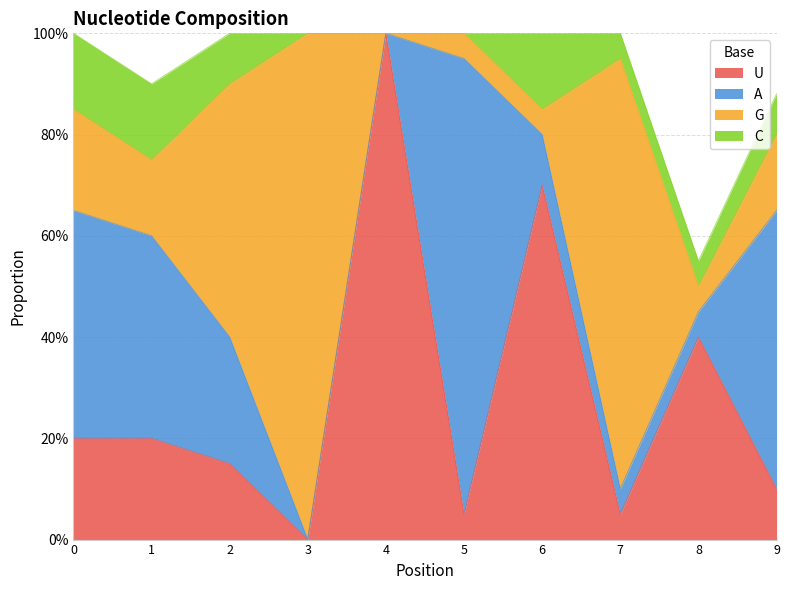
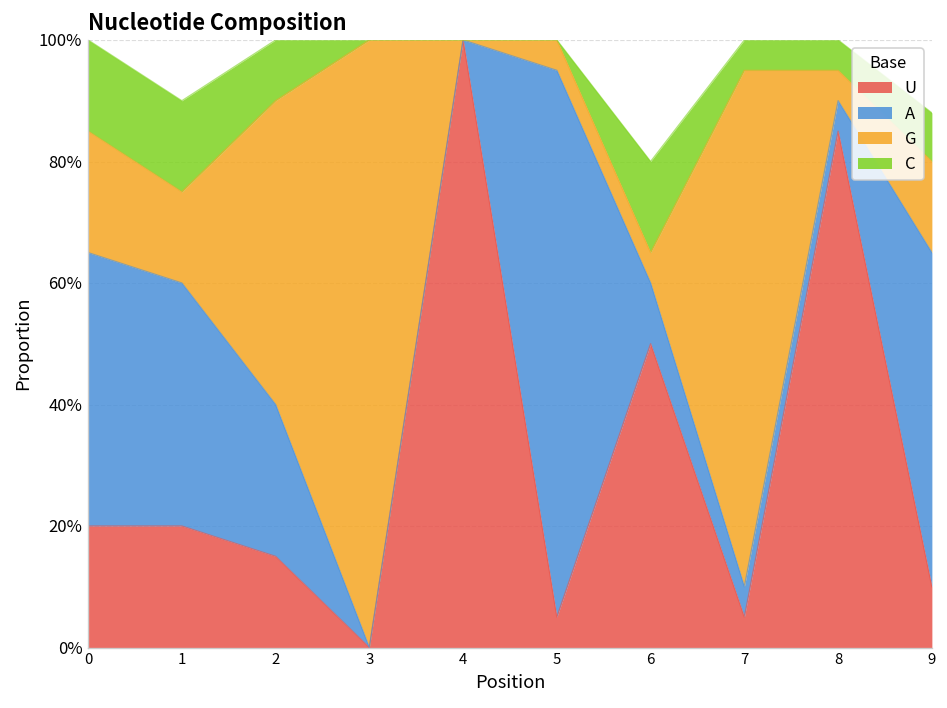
  {
    "U": {
      "0": "20%",
      "1": "20%",
      "2": "15%",
      "5": "5%",
-     "6": "70%",
+     "6": "50%",
      "7": "5%",
-     "8": "40%",
+     "8": "85%",
      "9": "10%"
    },
    "A": {
      "0": "45%",
      "1": "40%",
      "2": "25%",
      "5": "90%",
      "6": "10%",
      "7": "5%",
      "8": "5%",
      "9": "55%"
    },
    "G": {
      "0": "20%",
      "1": "15%",
      "2": "50%",
      "6": "5%",
      "7": "85%",
      "8": "5%",
      "9": "15%"
    },
    "C": {
      "0": "15%",
      "1": "15%",
      "2": "10%",
      "6": "15%",
      "7": "5%",
      "8": "5%",
      "9": "8%"
    }
  }
